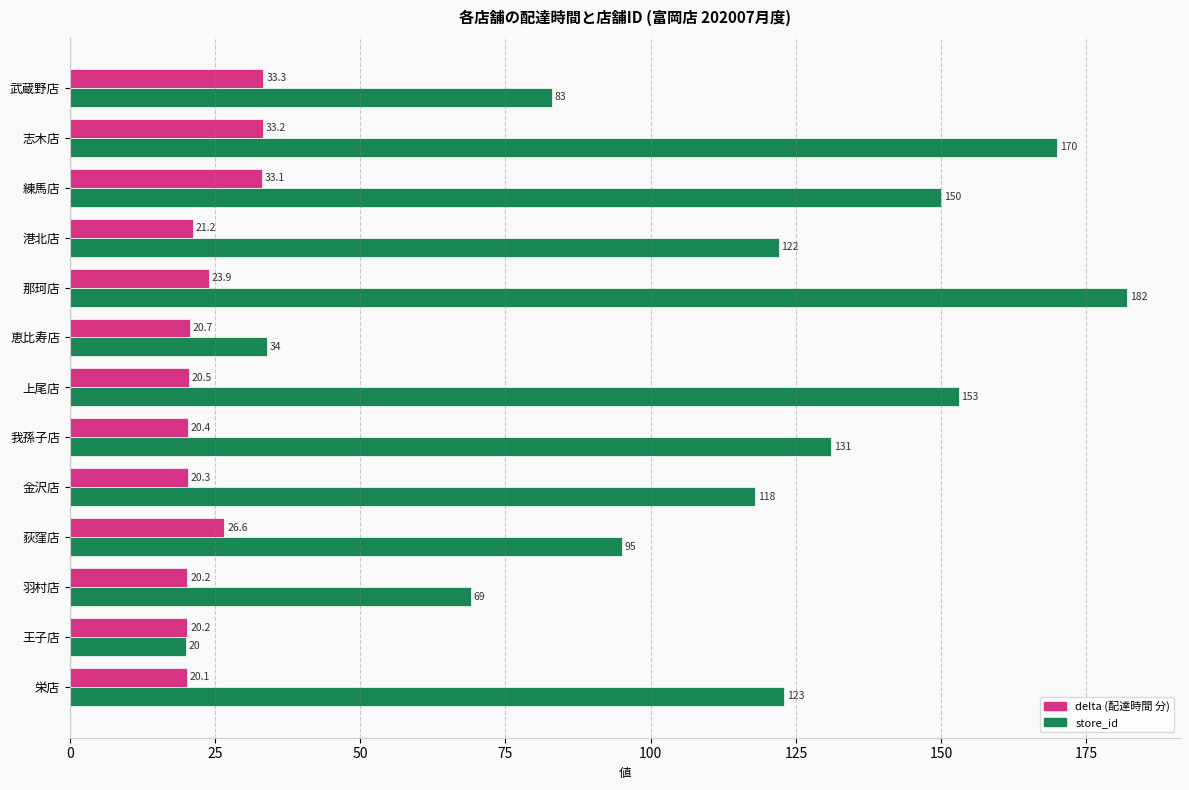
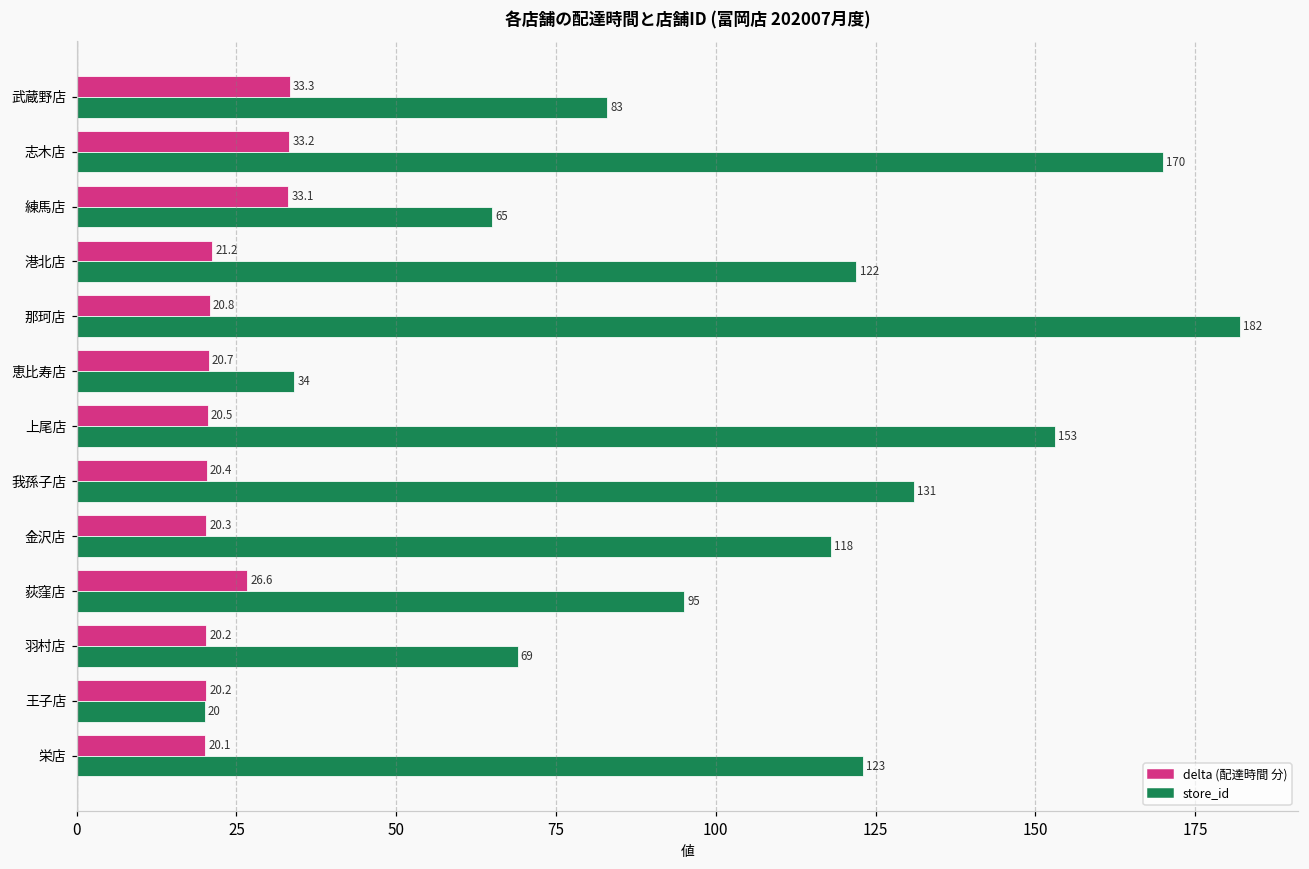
  {
    "delta (配達時間 分)": {
      "武蔵野店": 33.3,
      "志木店": 33.2,
      "練馬店": 33.1,
      "港北店": 21.2,
-     "那珂店": 23.9,
+     "那珂店": 20.8,
      "恵比寿店": 20.7,
      "上尾店": 20.5,
      "我孫子店": 20.4,
      "金沢店": 20.3,
      "荻窪店": 26.6,
      "羽村店": 20.2,
      "王子店": 20.2,
      "栄店": 20.1
    },
    "store_id": {
      "武蔵野店": 83,
      "志木店": 170,
-     "練馬店": 150,
+     "練馬店": 65,
      "港北店": 122,
      "那珂店": 182,
      "恵比寿店": 34,
      "上尾店": 153,
      "我孫子店": 131,
      "金沢店": 118,
      "荻窪店": 95,
      "羽村店": 69,
      "王子店": 20,
      "栄店": 123
    }
  }
